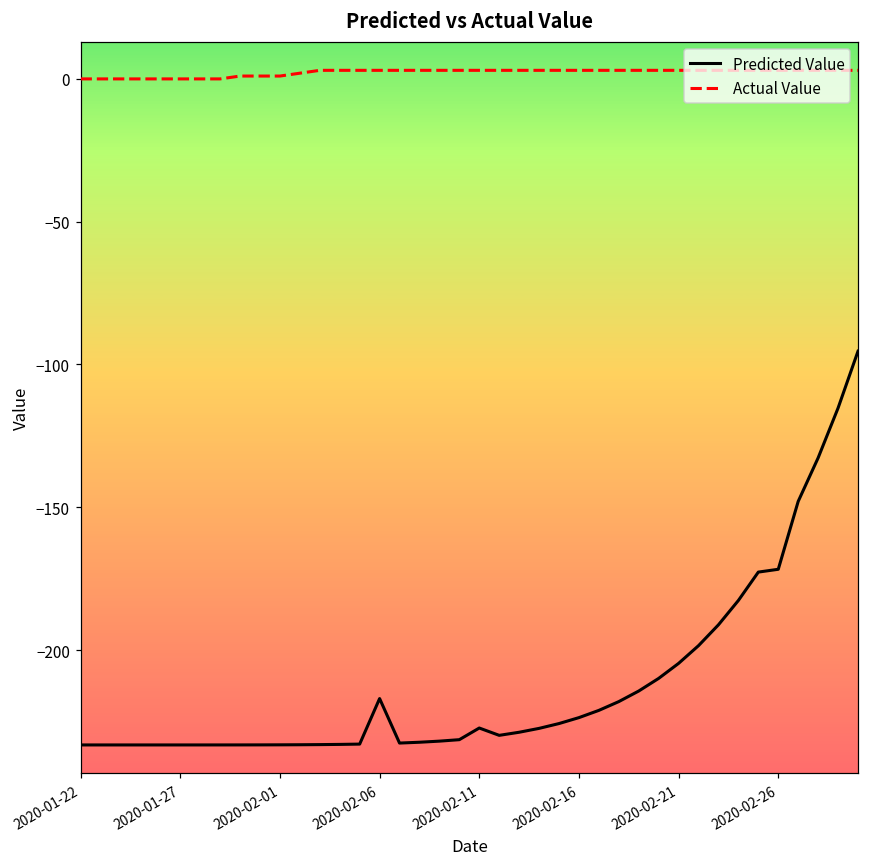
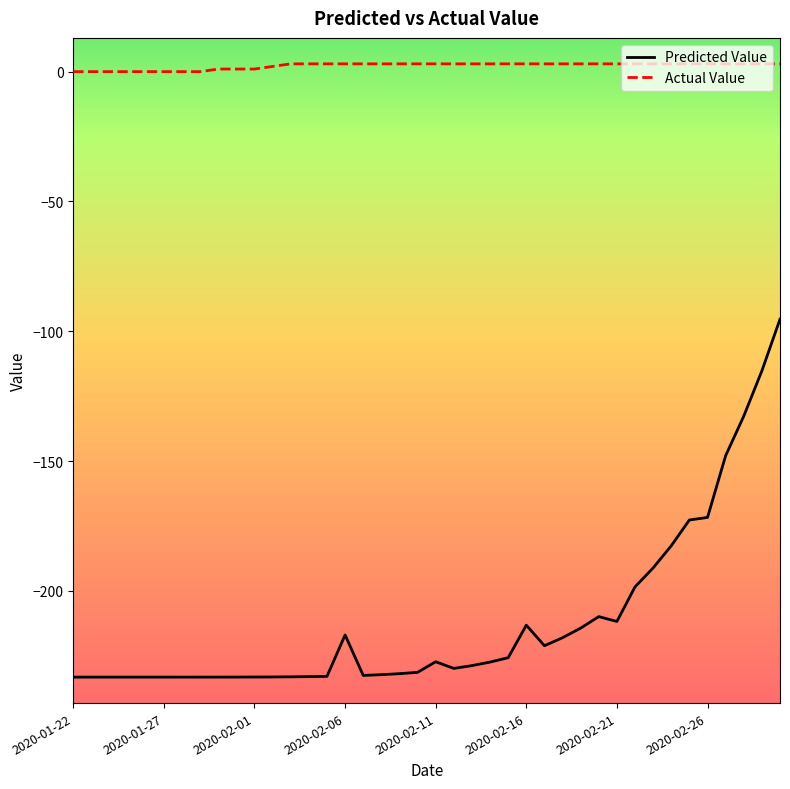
  {
    "Predicted Value": {
      "2020-01-22": -233,
      "2020-01-27": -233,
      "2020-02-01": -233,
      "2020-02-06": -217,
      "2020-02-11": -227,
-     "2020-02-16": -224,
-     "2020-02-21": -205,
+     "2020-02-16": -213,
+     "2020-02-21": -212,
      "2020-02-26": -172
    },
    "Actual Value": {
      "2020-01-22": 0,
      "2020-01-27": 0,
      "2020-02-01": 1,
      "2020-02-06": 3,
      "2020-02-11": 3,
      "2020-02-16": 3,
      "2020-02-21": 3
    }
  }
